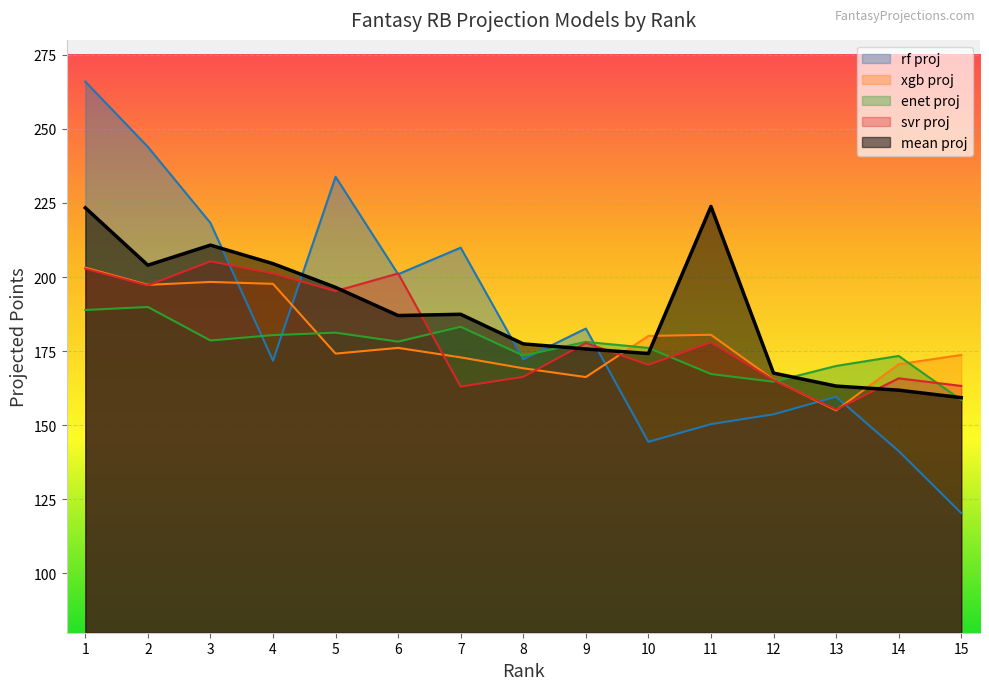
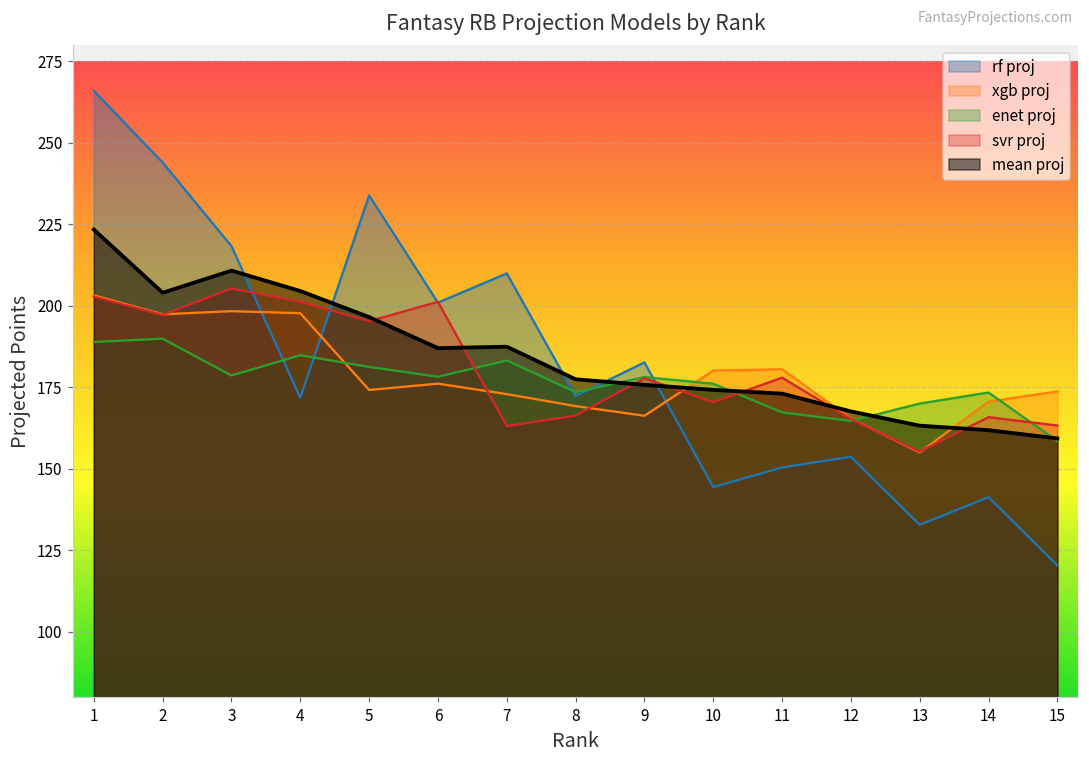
  {
    "rf proj": {
      "1": 266,
      "2": 244,
      "3": 218,
      "4": 172,
      "5": 234,
      "7": 210,
      "8": 172,
      "9": 183,
      "10": 144,
      "11": 150,
      "12": 154,
-     "13": 160,
+     "13": 133,
      "14": 141,
      "15": 120
    },
    "enet proj": {
      "1": 189,
      "2": 190,
      "3": 179,
-     "4": 180,
+     "4": 185,
      "5": 181,
      "6": 178,
      "7": 183,
      "8": 173,
      "10": 176,
      "11": 167,
      "13": 170,
      "14": 173
    },
    "mean proj": {
      "1": 223,
      "2": 204,
      "3": 211,
      "4": 205,
      "5": 197,
      "6": 187,
      "7": 187,
      "8": 177,
      "9": 176,
      "10": 174,
-     "11": 224,
+     "11": 173,
      "12": 168,
      "13": 163,
      "14": 162
    }
  }
